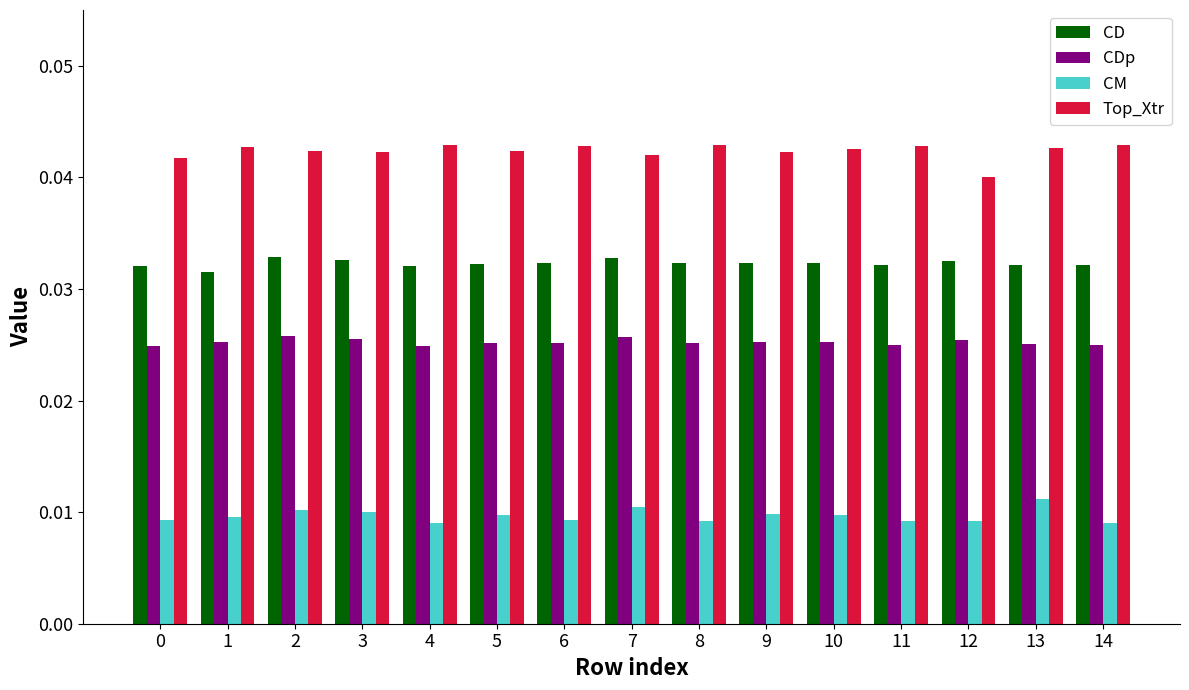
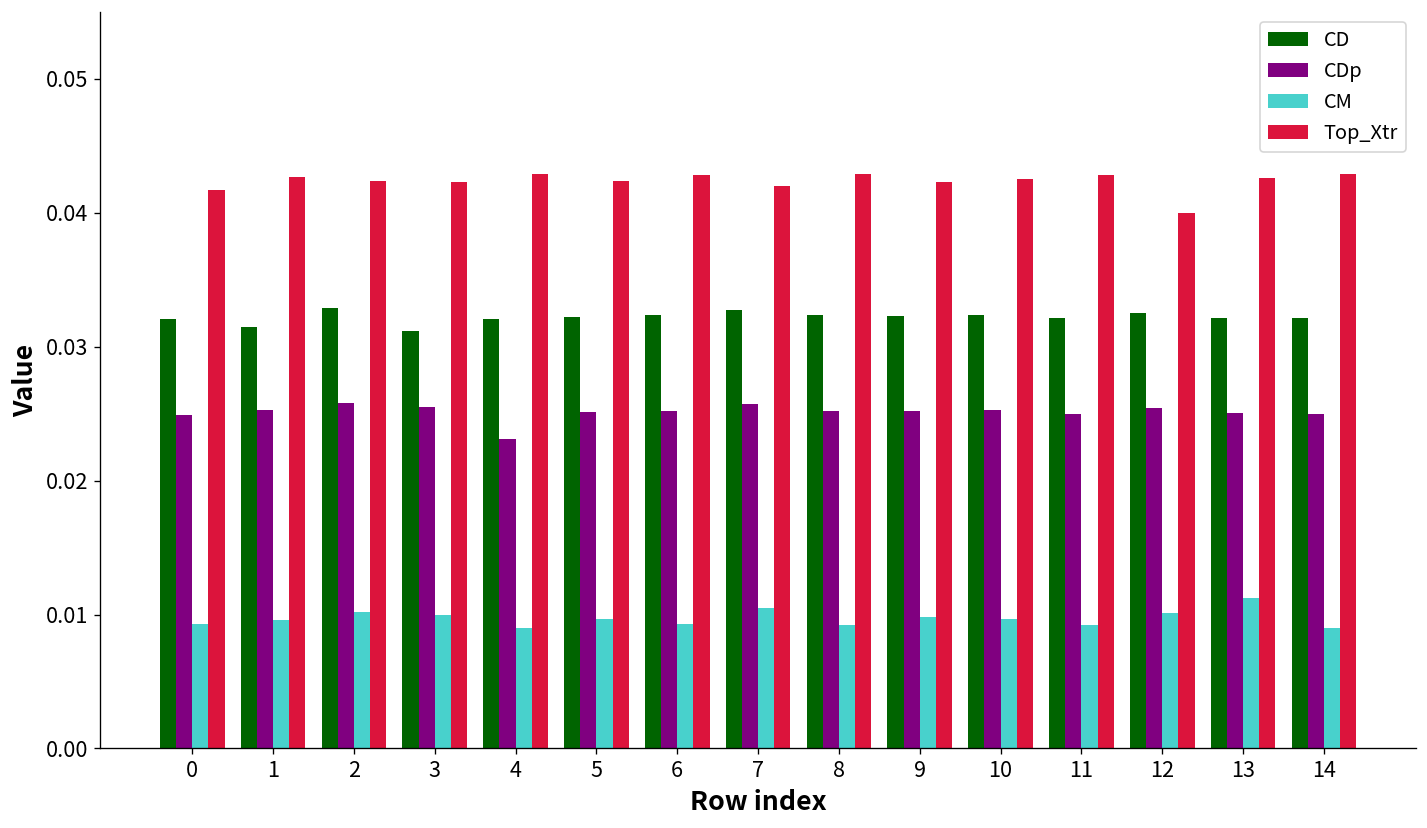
  {
    "CD": {
      "0": 0.0321,
      "1": 0.0315,
      "2": 0.0329,
-     "3": 0.0326,
+     "3": 0.0312,
      "4": 0.0321,
      "5": 0.0323,
      "6": 0.0324,
      "7": 0.0328,
      "8": 0.0324,
      "9": 0.0323,
      "10": 0.0324,
      "11": 0.0322,
      "12": 0.0325,
      "13": 0.0322,
      "14": 0.0322
    },
    "CDp": {
      "0": 0.0249,
      "1": 0.0253,
      "2": 0.0258,
      "3": 0.0255,
-     "4": 0.0249,
+     "4": 0.0231,
      "5": 0.0252,
      "6": 0.0252,
      "7": 0.0257,
      "8": 0.0252,
      "9": 0.0252,
      "10": 0.0252,
      "11": 0.0250,
      "12": 0.0255,
      "13": 0.0250,
      "14": 0.0250
    },
    "CM": {
      "0": 0.0093,
      "1": 0.0096,
      "2": 0.0102,
      "3": 0.0100,
      "4": 0.0090,
      "5": 0.0097,
      "6": 0.0093,
      "7": 0.0105,
      "8": 0.0092,
      "9": 0.0098,
      "10": 0.0097,
      "11": 0.0092,
-     "12": 0.0092,
+     "12": 0.0101,
      "13": 0.0112,
      "14": 0.0090
    },
    "Top_Xtr": {
      "0": 0.0417,
      "1": 0.0427,
      "2": 0.0424,
      "3": 0.0423,
      "4": 0.0429,
      "5": 0.0424,
      "6": 0.0428,
      "7": 0.0420,
      "8": 0.0429,
      "9": 0.0423,
      "10": 0.0425,
      "11": 0.0428,
      "12": 0.0400,
      "13": 0.0426,
      "14": 0.0429
    }
  }
